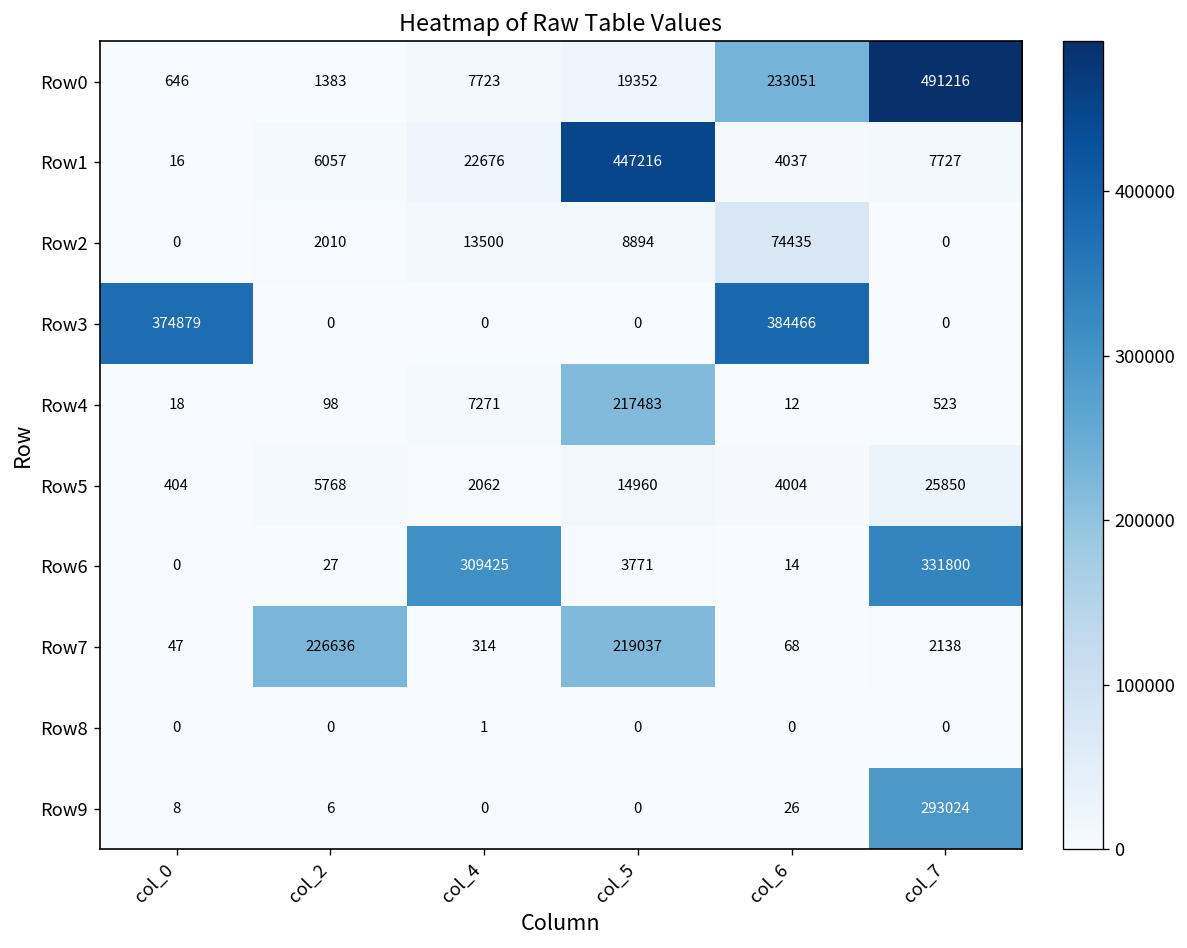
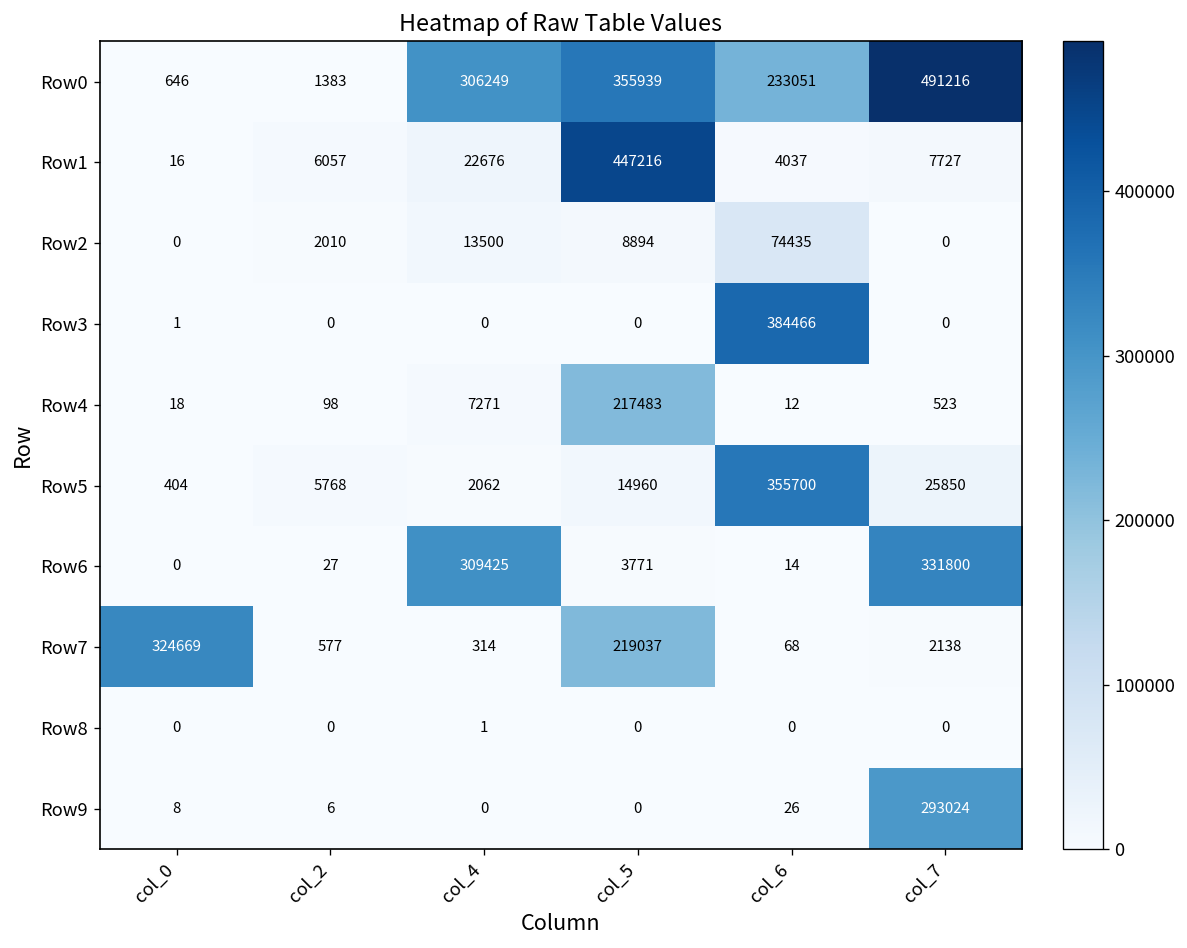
  {
    "Row0": {
      "col_0": 646,
      "col_2": 1383,
-     "col_4": 7723,
-     "col_5": 19352,
+     "col_4": 306249,
+     "col_5": 355939,
      "col_6": 233051,
      "col_7": 491216
    },
    "Row1": {
      "col_0": 16,
      "col_2": 6057,
      "col_4": 22676,
      "col_5": 447216,
      "col_6": 4037,
      "col_7": 7727
    },
    "Row2": {
      "col_0": 0,
      "col_2": 2010,
      "col_4": 13500,
      "col_5": 8894,
      "col_6": 74435,
      "col_7": 0
    },
    "Row3": {
-     "col_0": 374879,
+     "col_0": 1,
      "col_2": 0,
      "col_4": 0,
      "col_5": 0,
      "col_6": 384466,
      "col_7": 0
    },
    "Row4": {
      "col_0": 18,
      "col_2": 98,
      "col_4": 7271,
      "col_5": 217483,
      "col_6": 12,
      "col_7": 523
    },
    "Row5": {
      "col_0": 404,
      "col_2": 5768,
      "col_4": 2062,
      "col_5": 14960,
-     "col_6": 4004,
+     "col_6": 355700,
      "col_7": 25850
    },
    "Row6": {
      "col_0": 0,
      "col_2": 27,
      "col_4": 309425,
      "col_5": 3771,
      "col_6": 14,
      "col_7": 331800
    },
    "Row7": {
-     "col_0": 47,
-     "col_2": 226636,
+     "col_0": 324669,
+     "col_2": 577,
      "col_4": 314,
      "col_5": 219037,
      "col_6": 68,
      "col_7": 2138
    },
    "Row8": {
      "col_0": 0,
      "col_2": 0,
      "col_4": 1,
      "col_5": 0,
      "col_6": 0,
      "col_7": 0
    },
    "Row9": {
      "col_0": 8,
      "col_2": 6,
      "col_4": 0,
      "col_5": 0,
      "col_6": 26,
      "col_7": 293024
    }
  }
